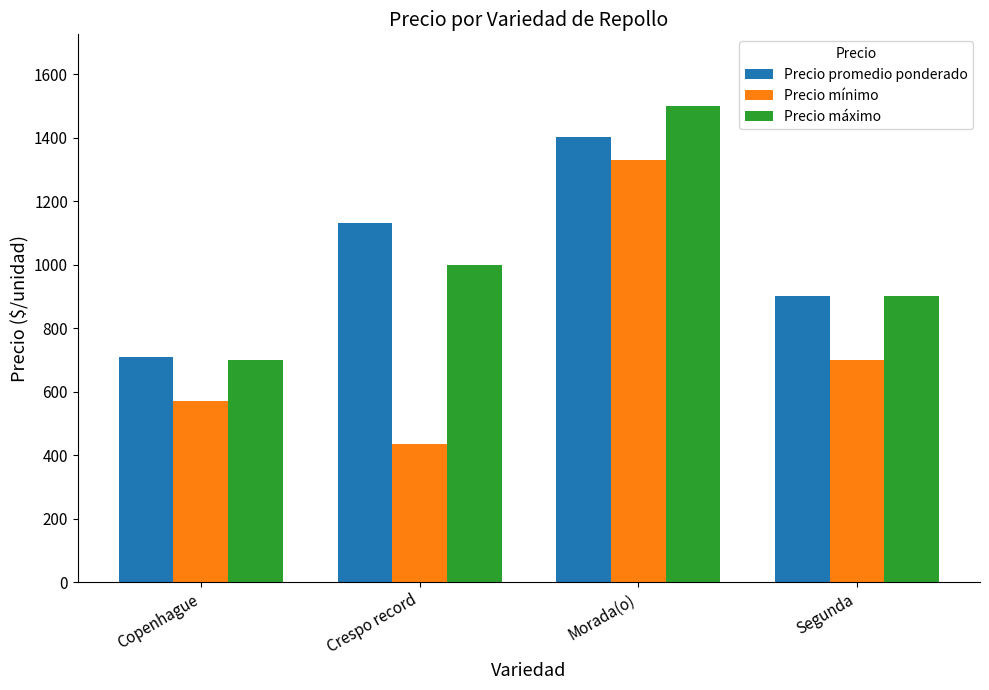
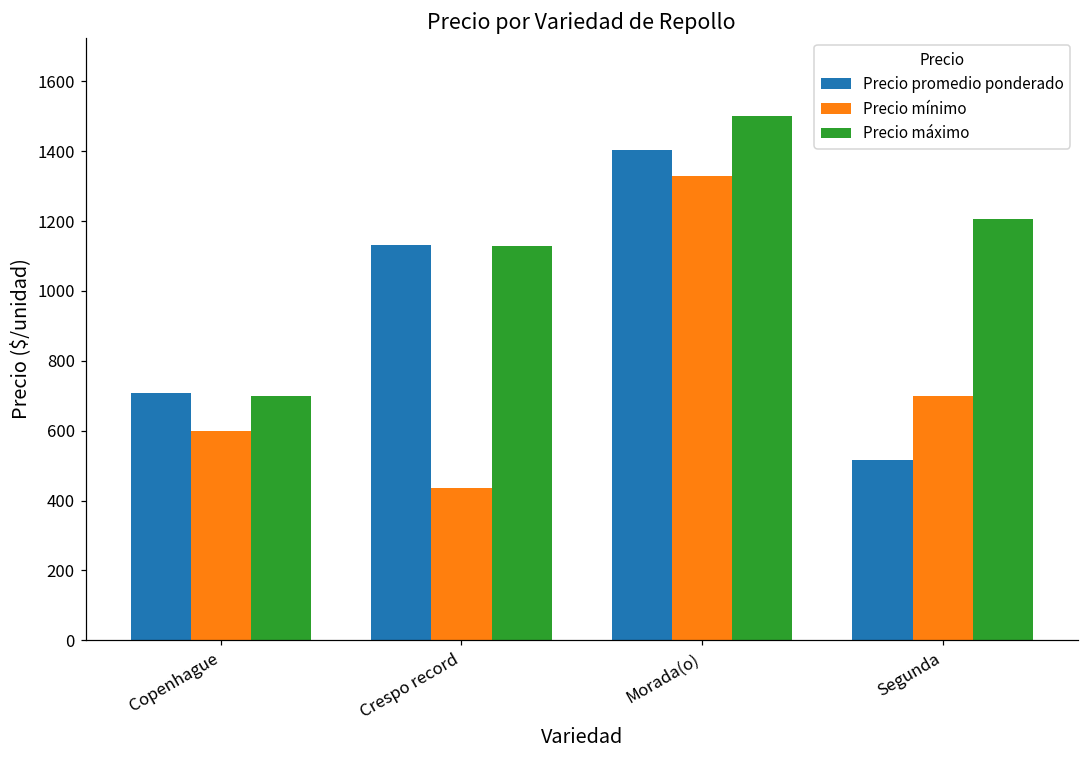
  {
    "Precio promedio ponderado": {
      "Copenhague": 710,
      "Crespo record": 1130,
      "Morada(o)": 1400,
-     "Segunda": 900
+     "Segunda": 520
    },
    "Precio mínimo": {
-     "Copenhague": 570,
+     "Copenhague": 600,
      "Crespo record": 440,
      "Morada(o)": 1330,
      "Segunda": 700
    },
    "Precio máximo": {
      "Copenhague": 700,
-     "Crespo record": 1000,
+     "Crespo record": 1130,
      "Morada(o)": 1500,
-     "Segunda": 900
+     "Segunda": 1210
    }
  }
